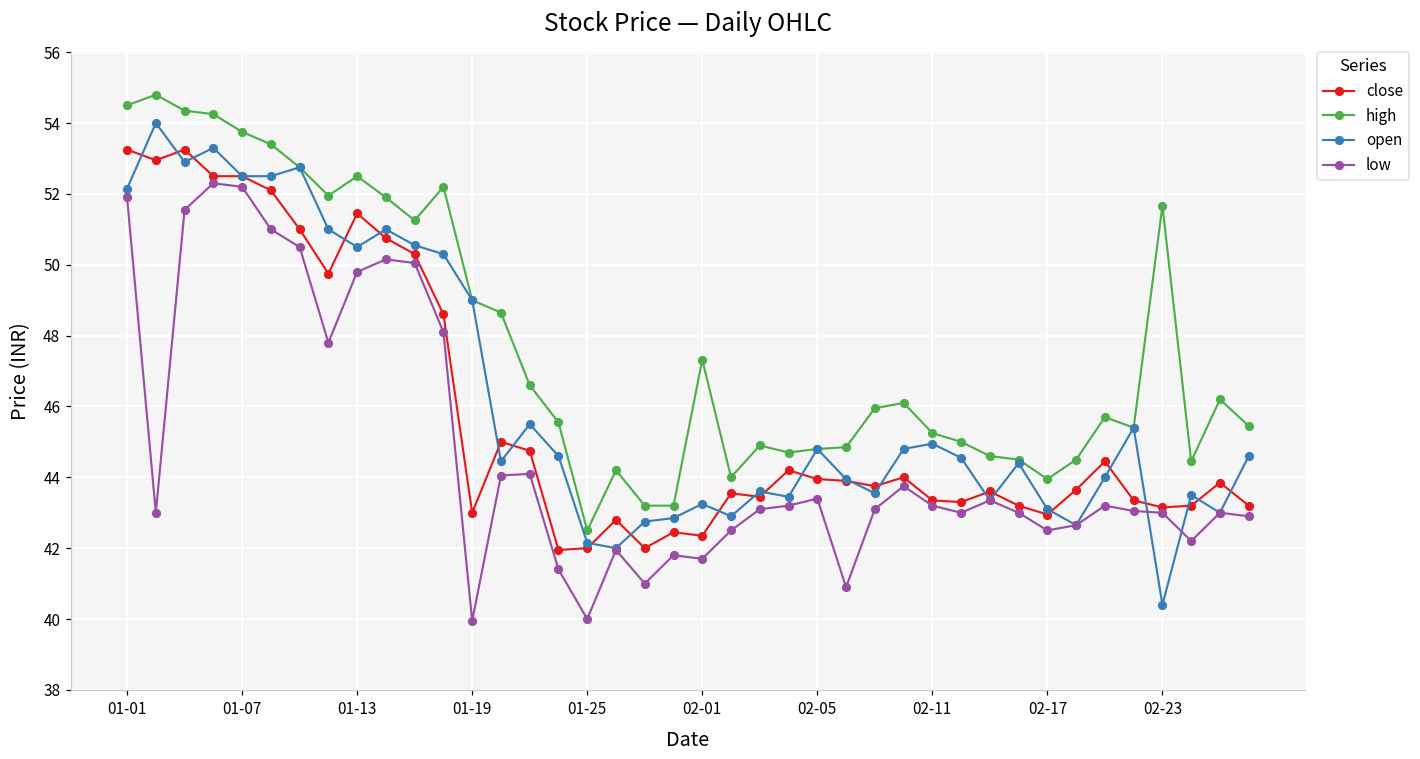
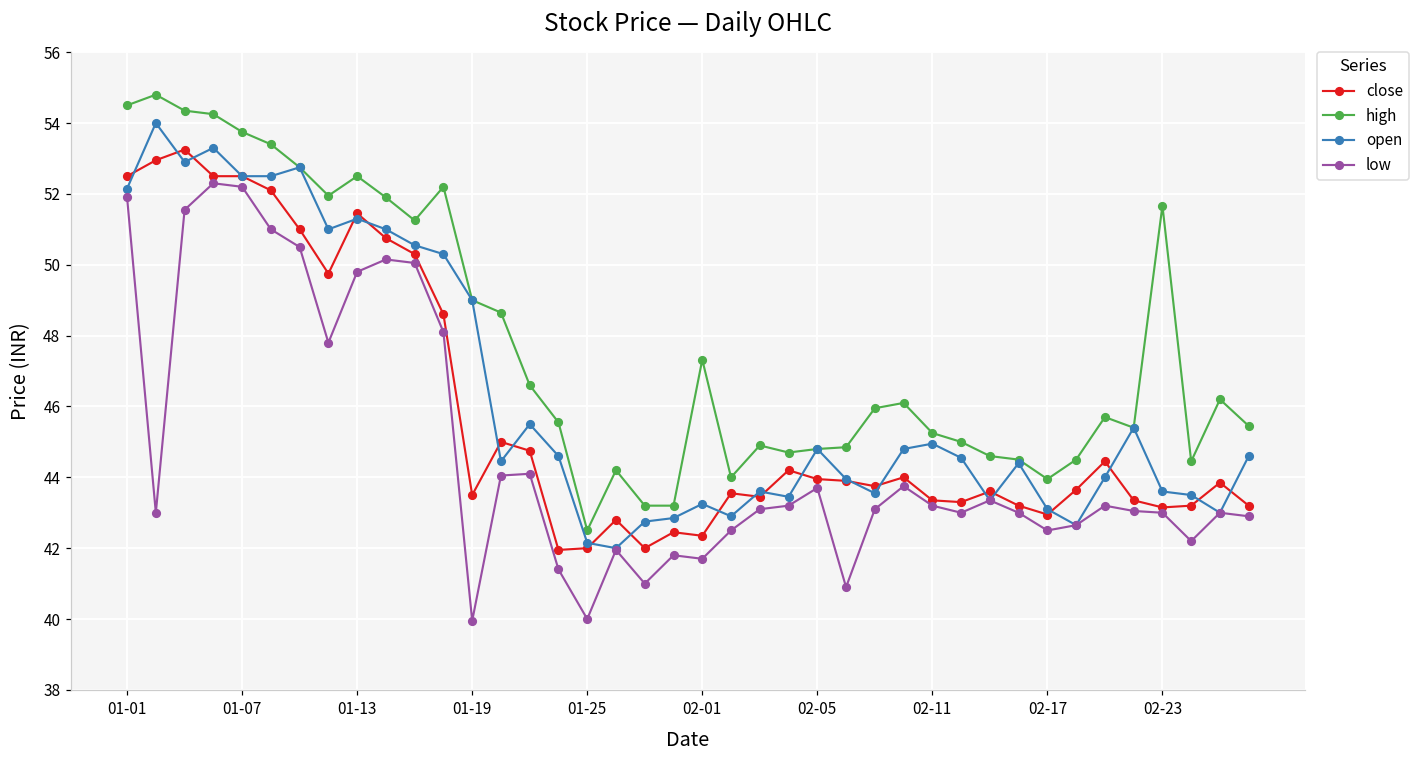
  {
    "close": {
-     "01-01": 53.3,
+     "01-01": 52.5,
      "01-13": 51.5,
-     "01-19": 43.0,
+     "01-19": 43.5,
      "01-25": 42.0,
      "02-01": 42.4,
      "02-05": 44.0,
      "02-11": 43.4,
      "02-17": 43.0,
      "02-23": 43.2
    },
    "high": {
      "01-01": 54.5,
      "01-07": 53.8,
      "01-13": 52.5,
      "01-25": 42.5,
      "02-01": 47.3,
      "02-11": 45.3,
      "02-17": 44.0,
      "02-23": 51.7
    },
    "open": {
      "01-01": 52.2,
-     "01-13": 50.5,
+     "01-13": 51.3,
      "01-25": 42.2,
      "02-01": 43.3,
      "02-11": 45.0,
      "02-17": 43.1,
-     "02-23": 40.4
+     "02-23": 43.6
    },
    "low": {
      "01-01": 51.9,
      "01-07": 52.2,
      "01-13": 49.8,
      "01-19": 40.0,
      "01-25": 40.0,
      "02-01": 41.7,
-     "02-05": 43.4,
+     "02-05": 43.7,
      "02-11": 43.2,
      "02-17": 42.5,
      "02-23": 43.0
    }
  }
